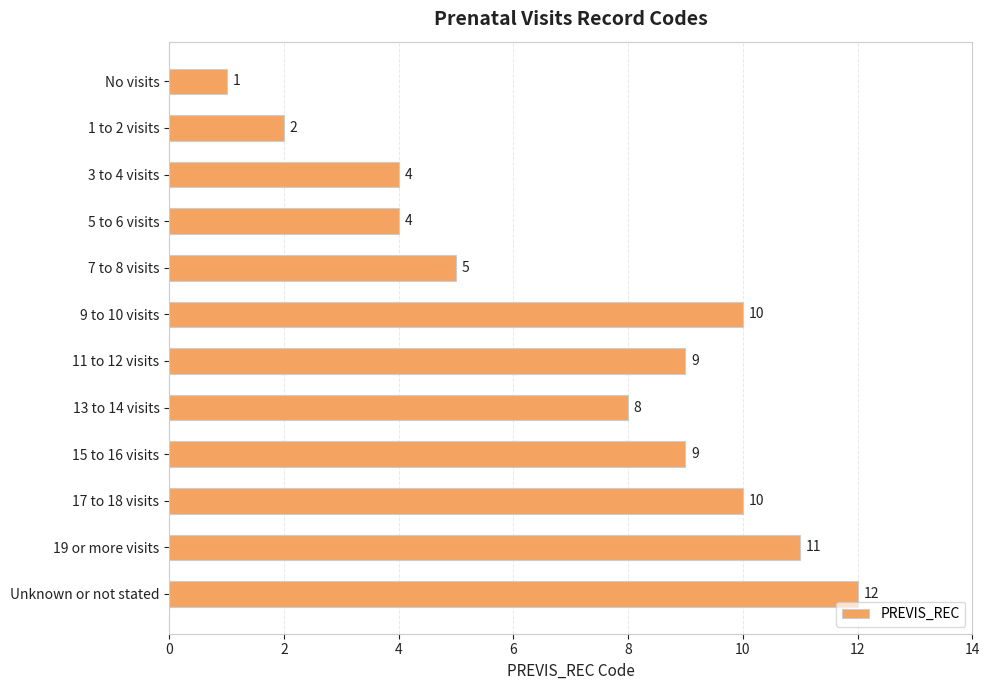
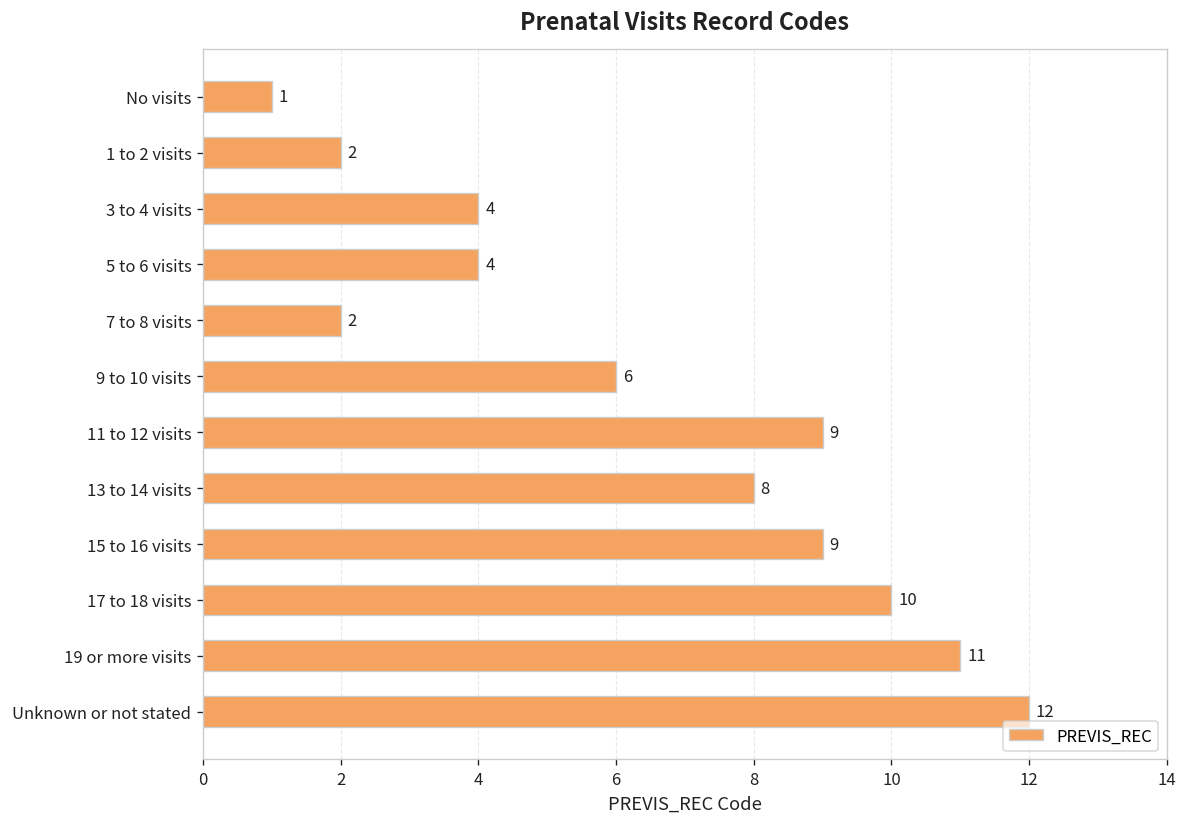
  {
    "No visits": 1,
    "1 to 2 visits": 2,
    "3 to 4 visits": 4,
    "5 to 6 visits": 4,
-   "7 to 8 visits": 5,
-   "9 to 10 visits": 10,
+   "7 to 8 visits": 2,
+   "9 to 10 visits": 6,
    "11 to 12 visits": 9,
    "13 to 14 visits": 8,
    "15 to 16 visits": 9,
    "17 to 18 visits": 10,
    "19 or more visits": 11,
    "Unknown or not stated": 12
  }
